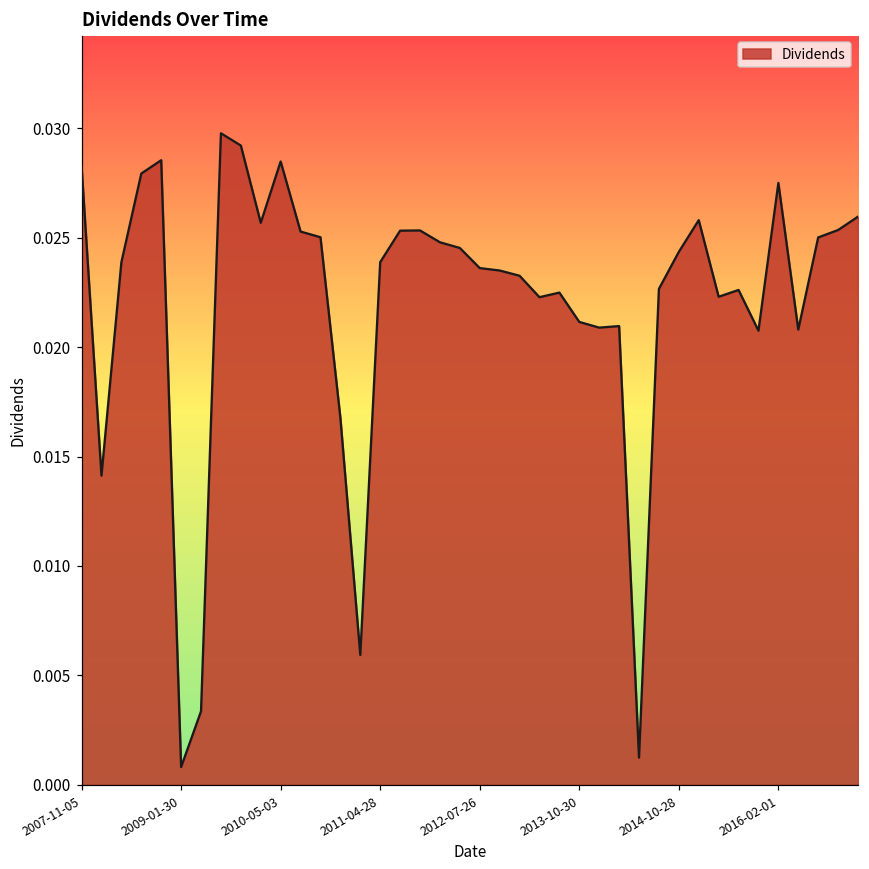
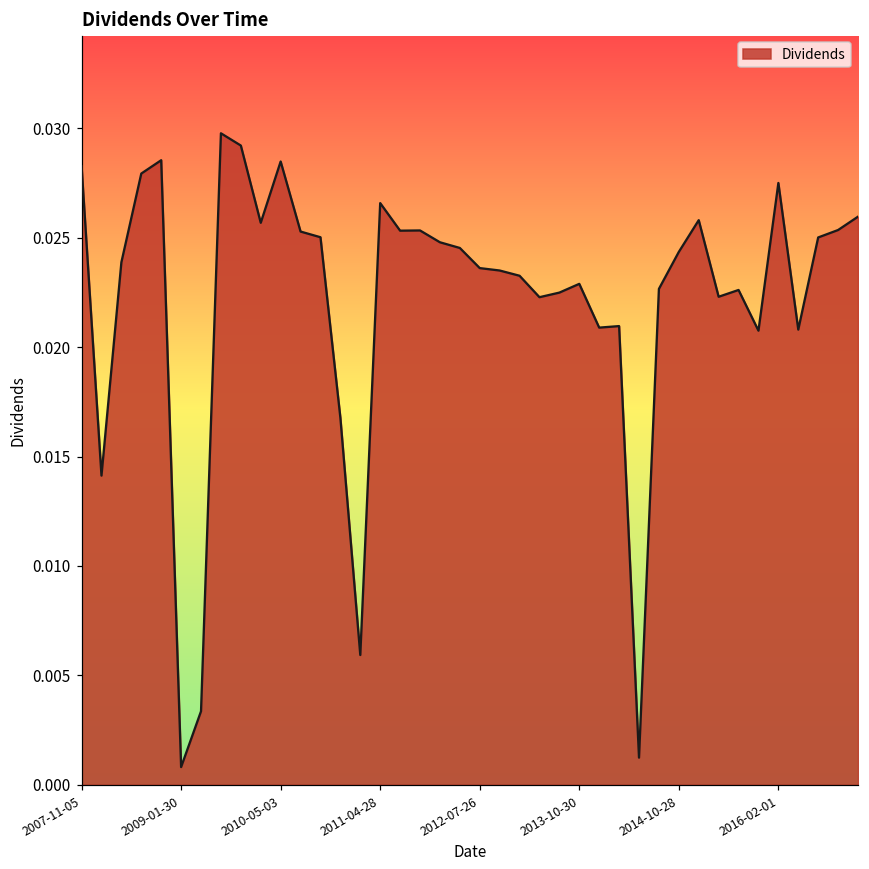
  {
    "2007-11-05": 0.0283,
    "2009-01-30": 0.0008,
    "2010-05-03": 0.0285,
-   "2011-04-28": 0.0239,
+   "2011-04-28": 0.0266,
    "2012-07-26": 0.0236,
-   "2013-10-30": 0.0212,
+   "2013-10-30": 0.0229,
    "2014-10-28": 0.0244,
    "2016-02-01": 0.0275
  }
